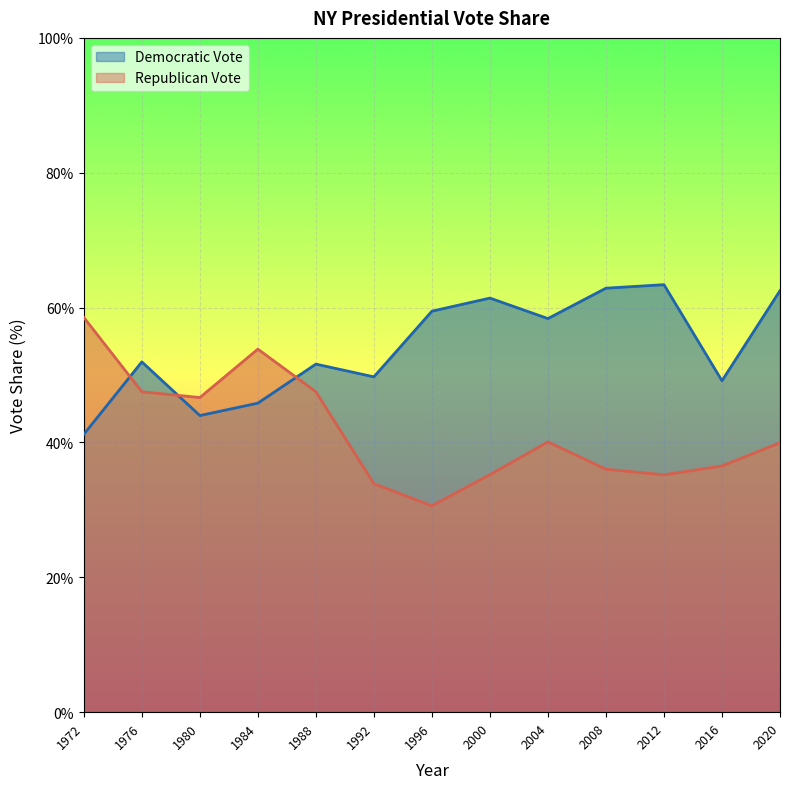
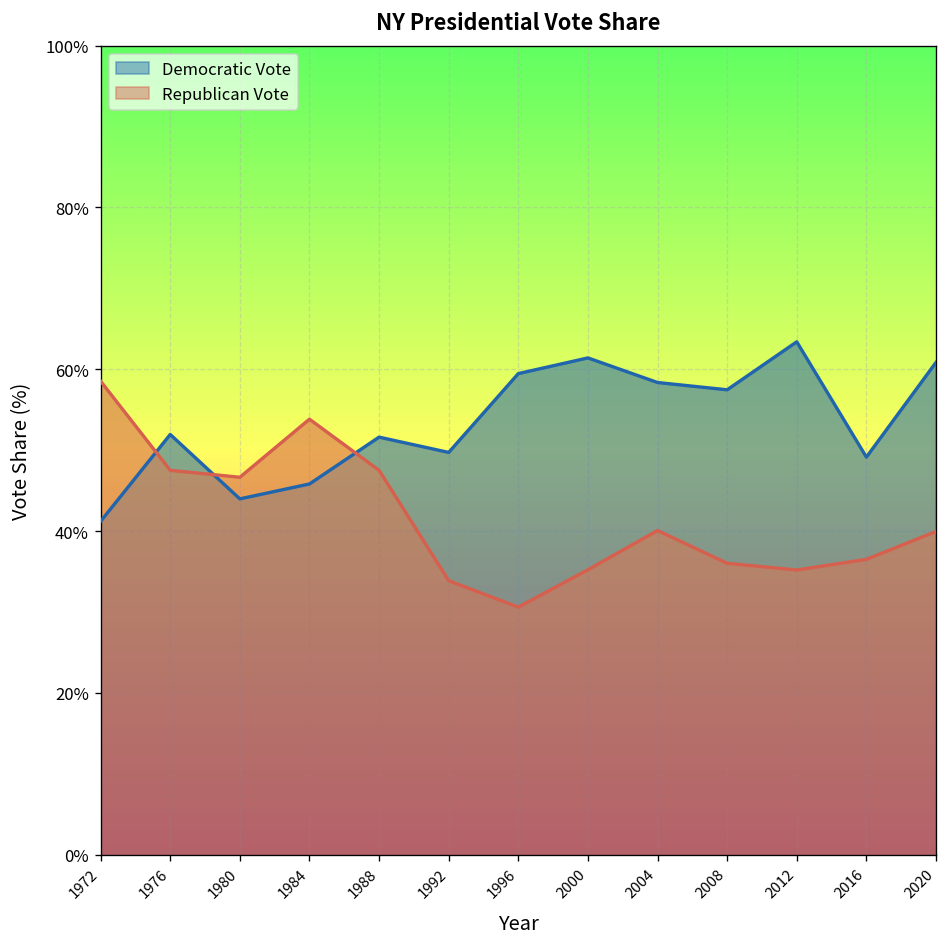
  {
    "Democratic Vote": {
      "1972": "41%",
      "1976": "52%",
      "1980": "44%",
      "1984": "46%",
      "1988": "52%",
      "1992": "50%",
      "1996": "59%",
      "2000": "61%",
      "2004": "58%",
-     "2008": "63%",
+     "2008": "57%",
      "2012": "63%",
      "2016": "49%",
-     "2020": "63%"
+     "2020": "61%"
    },
    "Republican Vote": {
      "1972": "59%",
      "1976": "48%",
      "1980": "47%",
      "1984": "54%",
      "1988": "48%",
      "1992": "34%",
      "1996": "31%",
      "2000": "35%",
      "2004": "40%",
      "2008": "36%",
      "2012": "35%",
      "2016": "37%",
      "2020": "40%"
    }
  }
